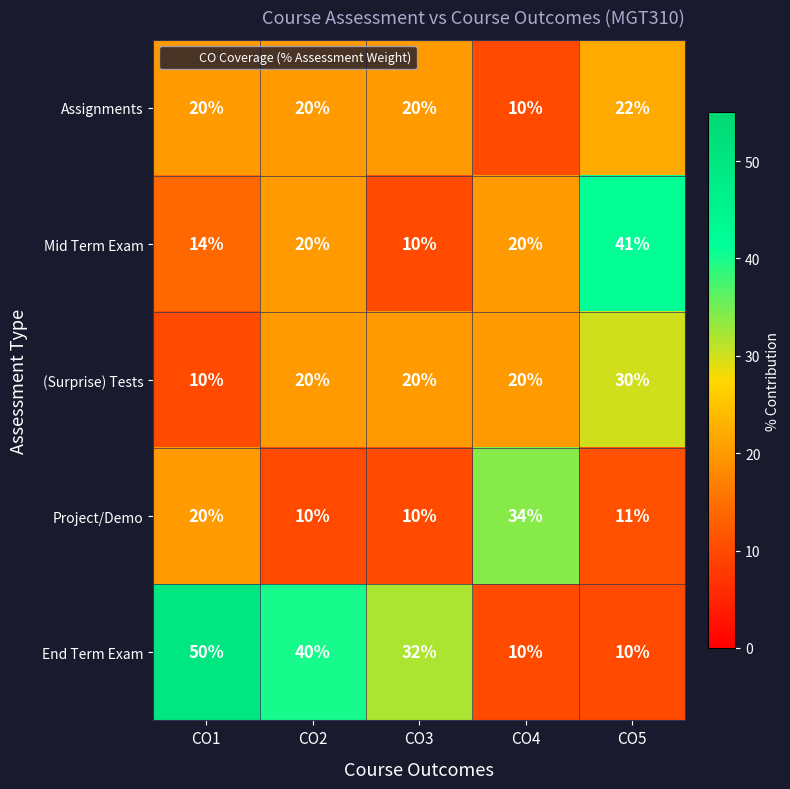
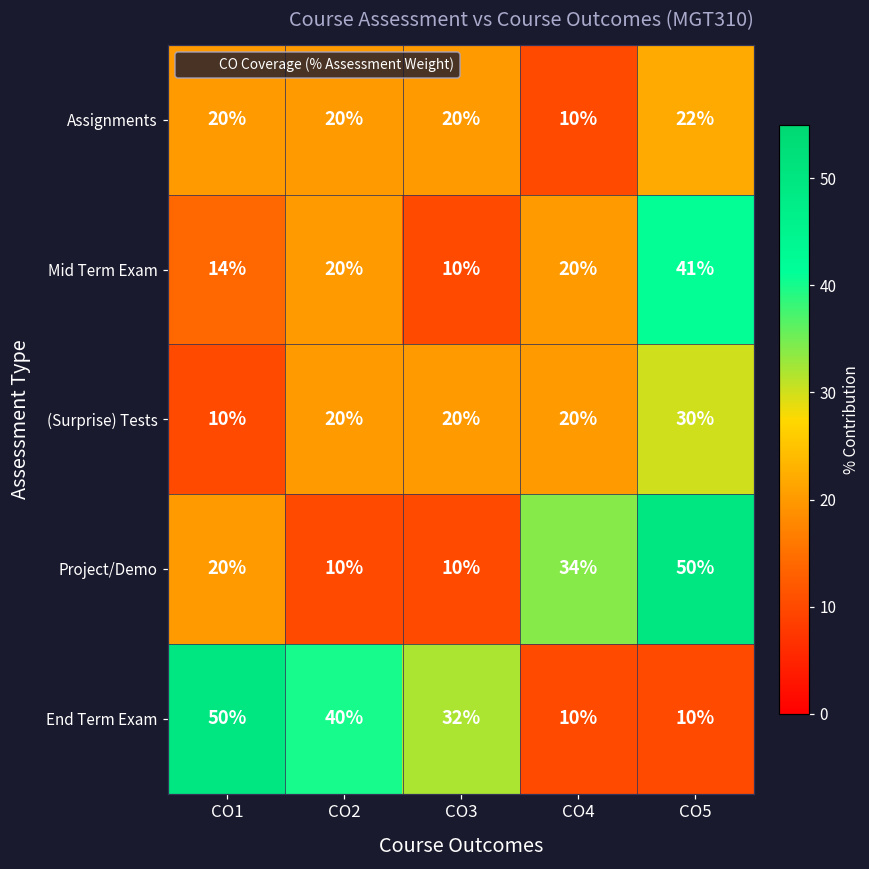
  {
    "Assignments": {
      "CO1": "20%",
      "CO2": "20%",
      "CO3": "20%",
      "CO4": "10%",
      "CO5": "22%"
    },
    "Mid Term Exam": {
      "CO1": "14%",
      "CO2": "20%",
      "CO3": "10%",
      "CO4": "20%",
      "CO5": "41%"
    },
    "(Surprise) Tests": {
      "CO1": "10%",
      "CO2": "20%",
      "CO3": "20%",
      "CO4": "20%",
      "CO5": "30%"
    },
    "Project/Demo": {
      "CO1": "20%",
      "CO2": "10%",
      "CO3": "10%",
      "CO4": "34%",
-     "CO5": "11%"
+     "CO5": "50%"
    },
    "End Term Exam": {
      "CO1": "50%",
      "CO2": "40%",
      "CO3": "32%",
      "CO4": "10%",
      "CO5": "10%"
    }
  }
